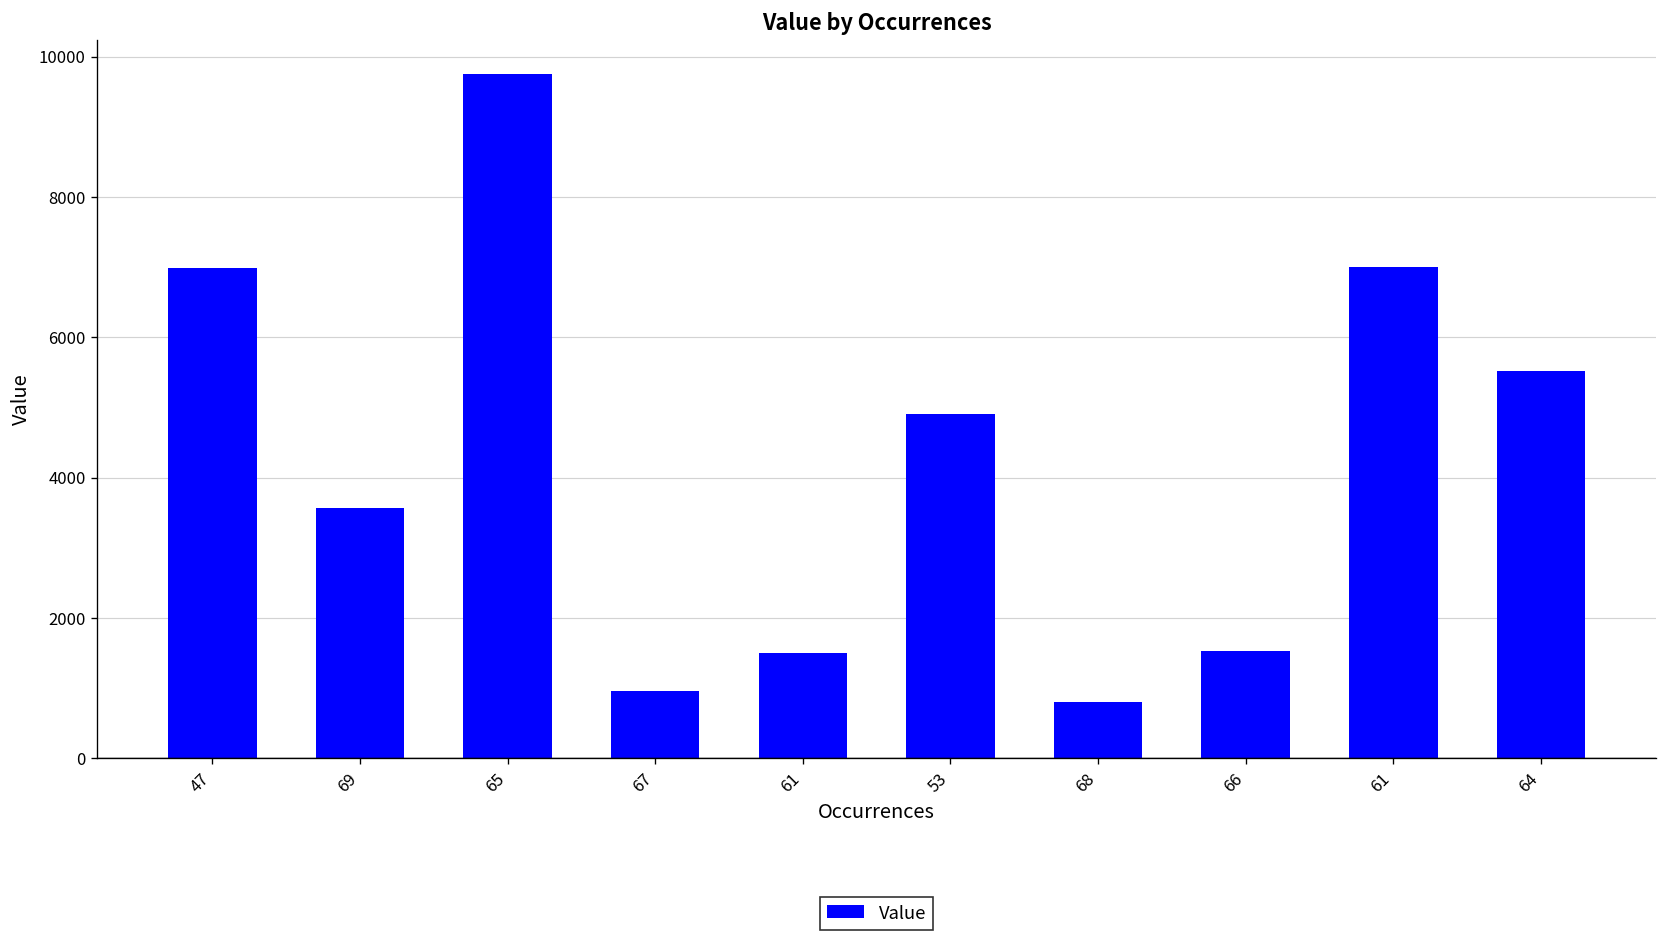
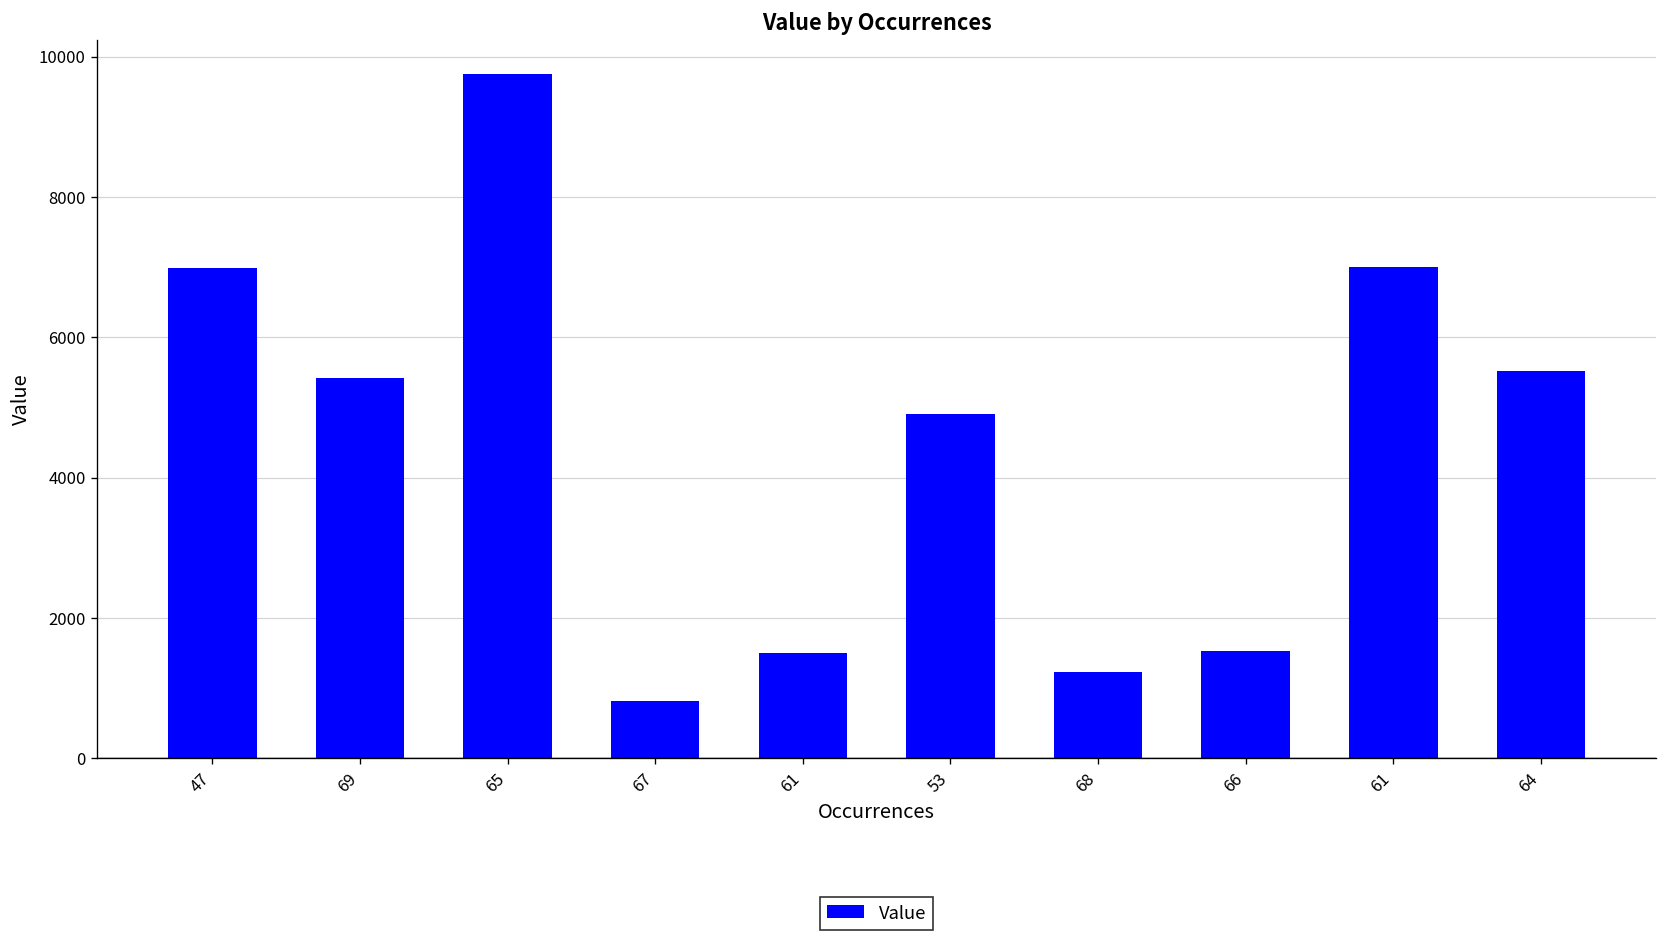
  {
    "47": 7000,
-   "69": 3600,
+   "69": 5400,
    "65": 9800,
-   "67": 1000,
+   "67": 800,
    "53": 4900,
-   "68": 800,
+   "68": 1200,
    "66": 1500,
    "64": 5500
  }
